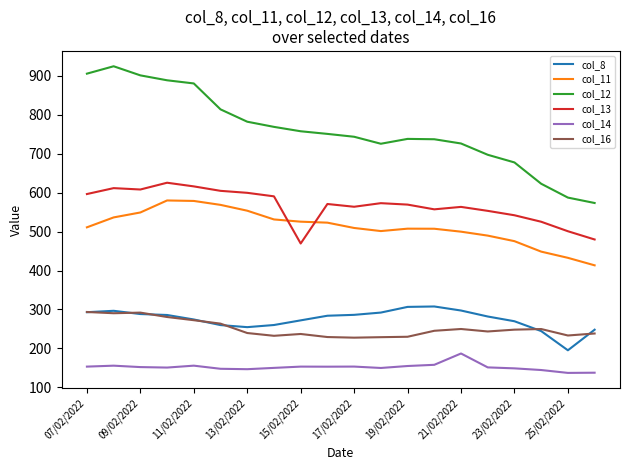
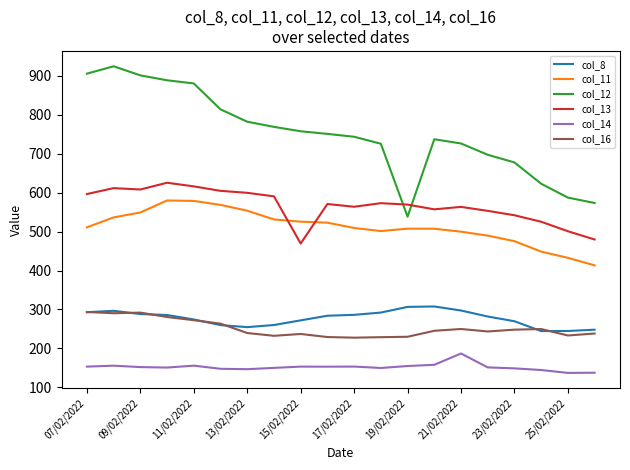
  {
    "col_8": {
      "13/02/2022": 250,
      "15/02/2022": 270,
      "17/02/2022": 290,
      "19/02/2022": 310,
      "21/02/2022": 300,
      "23/02/2022": 270,
-     "25/02/2022": 200
+     "25/02/2022": 240
    },
    "col_11": {
      "07/02/2022": 510,
      "09/02/2022": 550,
      "11/02/2022": 580,
      "13/02/2022": 550,
      "15/02/2022": 530,
      "17/02/2022": 510,
      "19/02/2022": 510,
      "21/02/2022": 500,
      "23/02/2022": 480,
      "25/02/2022": 430
    },
    "col_12": {
      "07/02/2022": 910,
      "09/02/2022": 900,
      "11/02/2022": 880,
      "13/02/2022": 780,
      "15/02/2022": 760,
      "17/02/2022": 740,
-     "19/02/2022": 740,
+     "19/02/2022": 540,
      "21/02/2022": 730,
      "23/02/2022": 680,
      "25/02/2022": 590
    },
    "col_13": {
      "07/02/2022": 600,
      "09/02/2022": 610,
      "11/02/2022": 620,
      "13/02/2022": 600,
      "15/02/2022": 470,
      "17/02/2022": 560,
      "19/02/2022": 570,
      "21/02/2022": 560,
      "23/02/2022": 540,
      "25/02/2022": 500
    },
    "col_14": {
      "07/02/2022": 150,
      "09/02/2022": 150,
      "11/02/2022": 160,
      "13/02/2022": 150,
      "15/02/2022": 150,
      "17/02/2022": 150,
      "19/02/2022": 150,
      "21/02/2022": 190,
      "23/02/2022": 150,
      "25/02/2022": 140
    },
    "col_16": {
      "13/02/2022": 240,
      "15/02/2022": 240,
      "17/02/2022": 230,
      "19/02/2022": 230,
      "21/02/2022": 250,
      "23/02/2022": 250,
      "25/02/2022": 230
    }
  }
